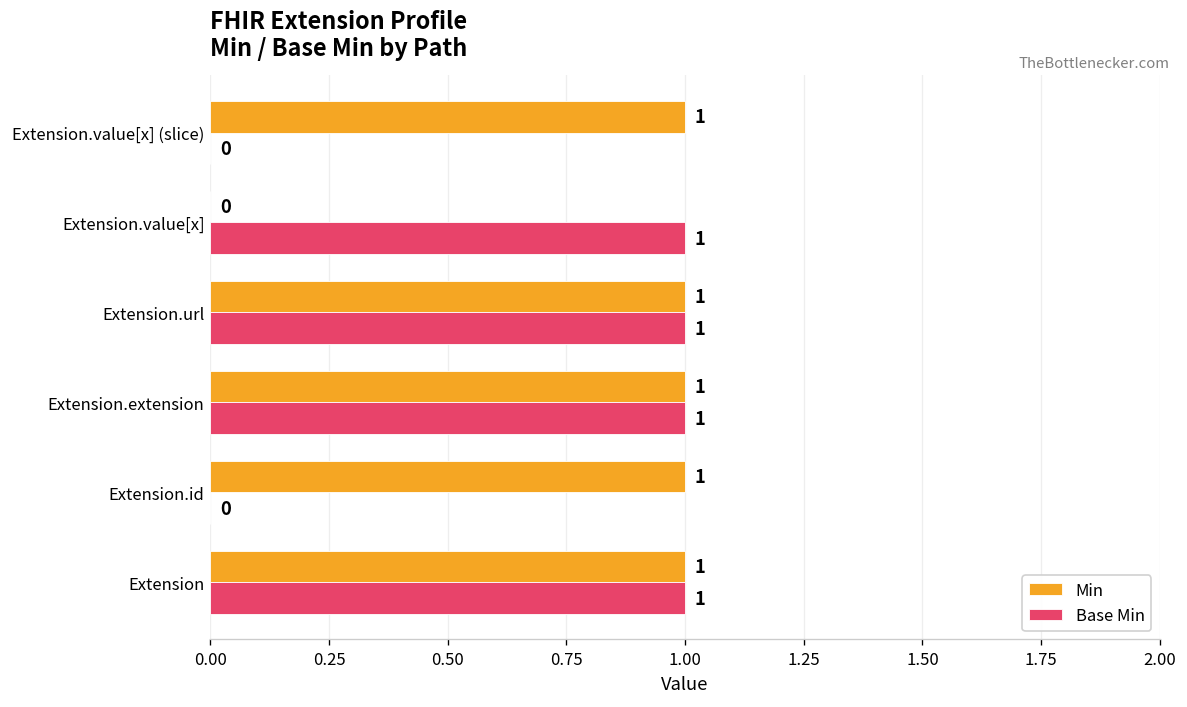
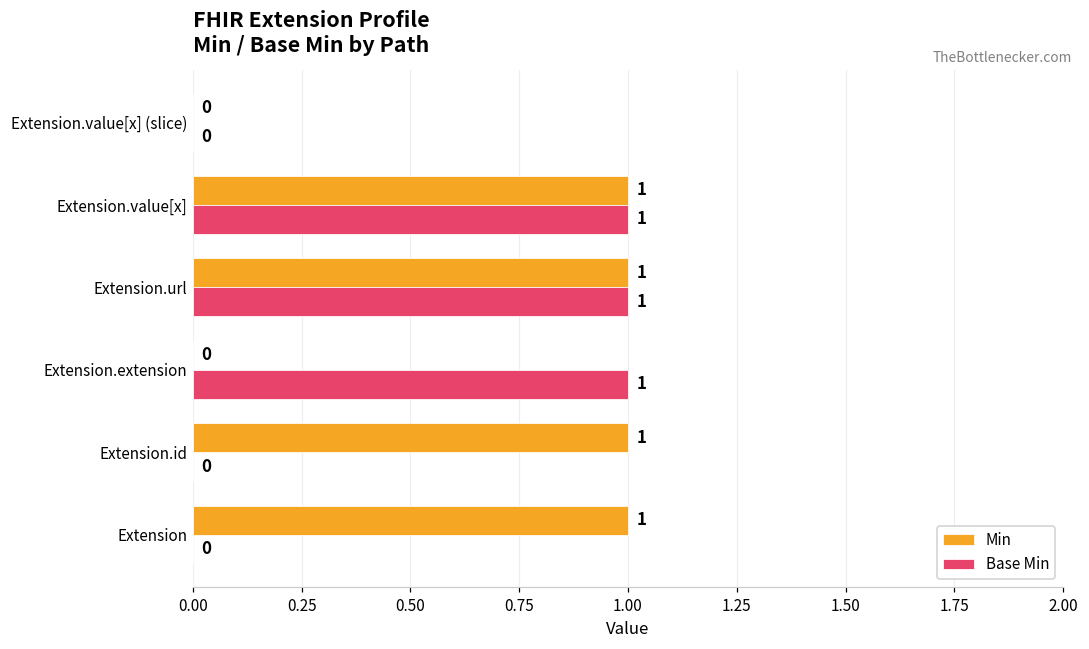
  {
    "Min": {
-     "Extension.value[x] (slice)": 1,
-     "Extension.value[x]": 0,
+     "Extension.value[x] (slice)": 0,
+     "Extension.value[x]": 1,
      "Extension.url": 1,
-     "Extension.extension": 1,
+     "Extension.extension": 0,
      "Extension.id": 1,
      "Extension": 1
    },
    "Base Min": {
      "Extension.value[x] (slice)": 0,
      "Extension.value[x]": 1,
      "Extension.url": 1,
      "Extension.extension": 1,
      "Extension.id": 0,
-     "Extension": 1
+     "Extension": 0
    }
  }
